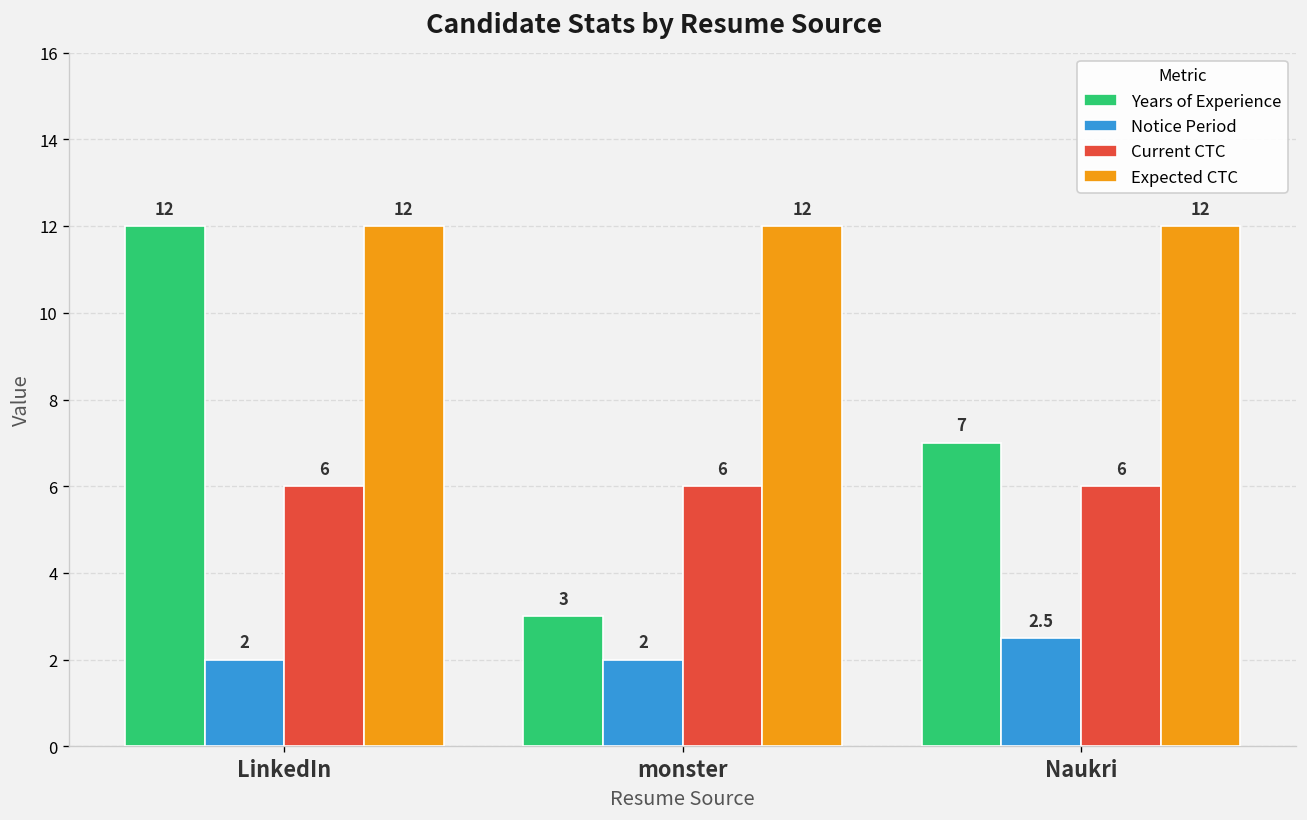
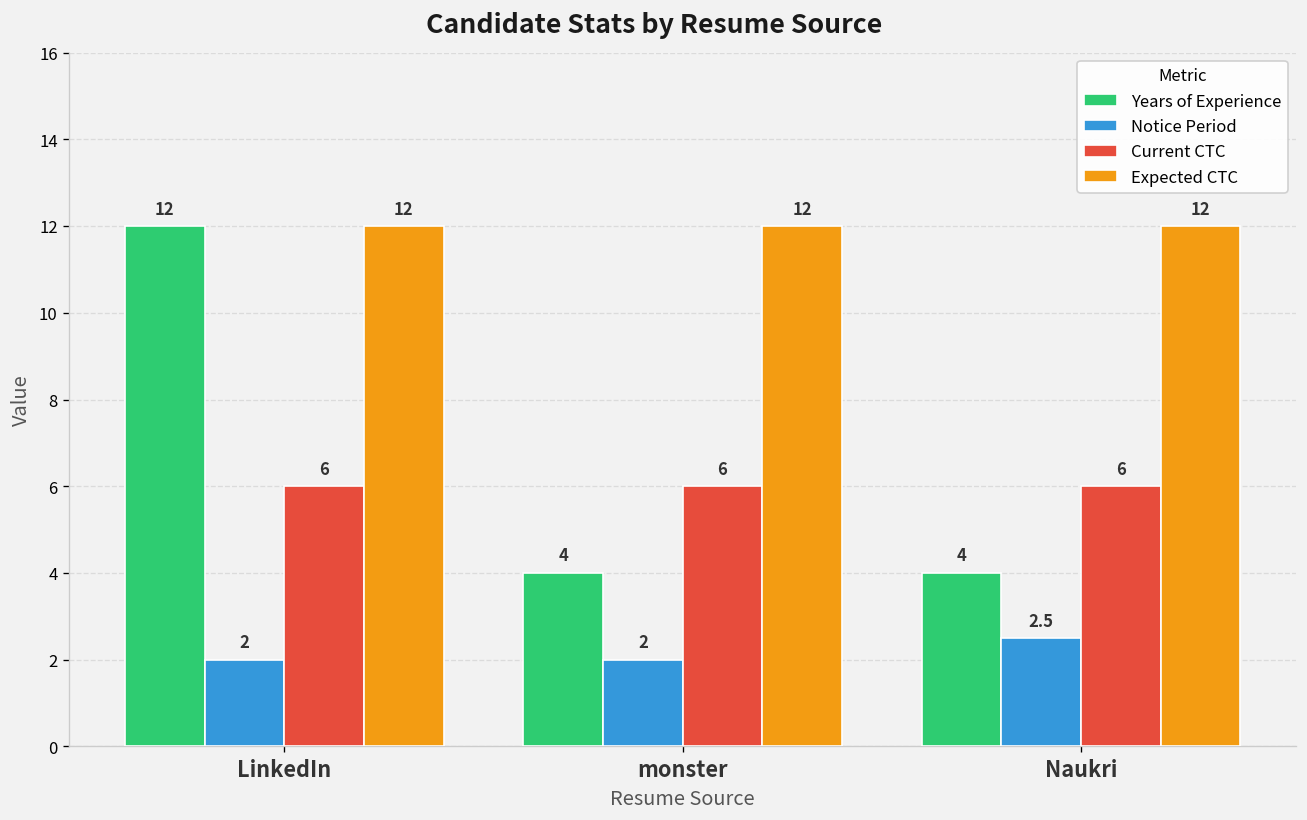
  {
    "Years of Experience": {
      "LinkedIn": 12,
-     "monster": 3,
-     "Naukri": 7
+     "monster": 4,
+     "Naukri": 4
    },
    "Notice Period": {
      "LinkedIn": 2,
      "monster": 2,
      "Naukri": 2.5
    },
    "Current CTC": {
      "LinkedIn": 6,
      "monster": 6,
      "Naukri": 6
    },
    "Expected CTC": {
      "LinkedIn": 12,
      "monster": 12,
      "Naukri": 12
    }
  }
